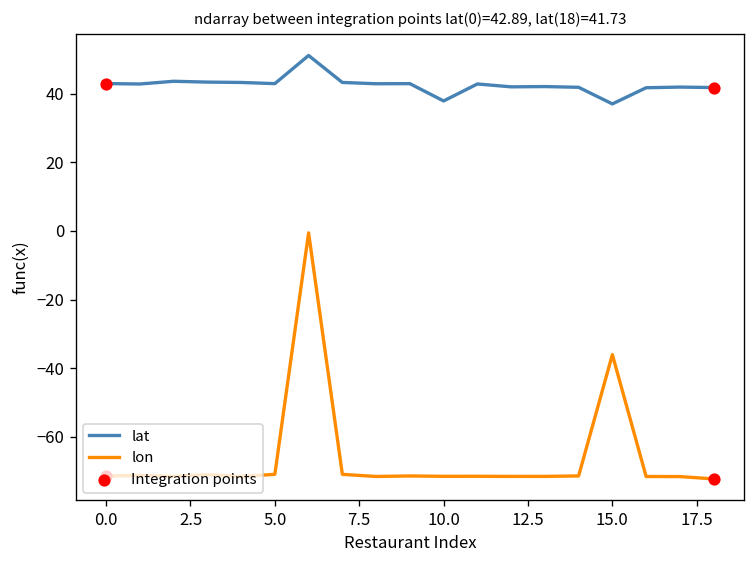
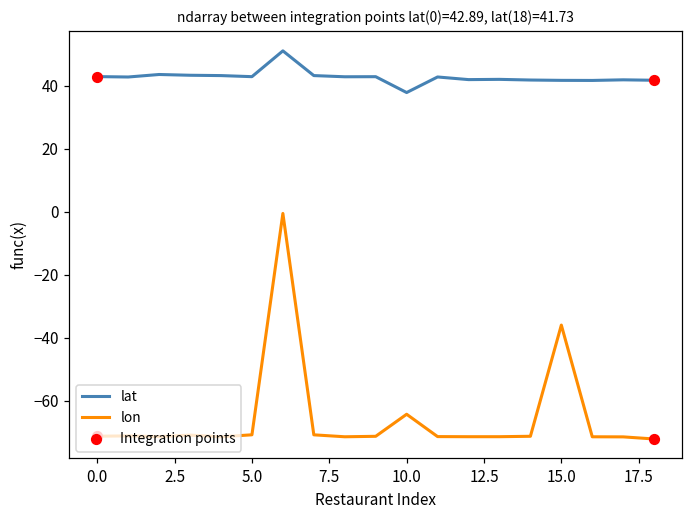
  {
    "lat": {
      "5.0": 43,
      "10.0": 38,
-     "15.0": 37
+     "15.0": 42
    },
    "lon": {
      "5.0": -71,
-     "10.0": -71,
+     "10.0": -64,
      "15.0": -36
    }
  }
